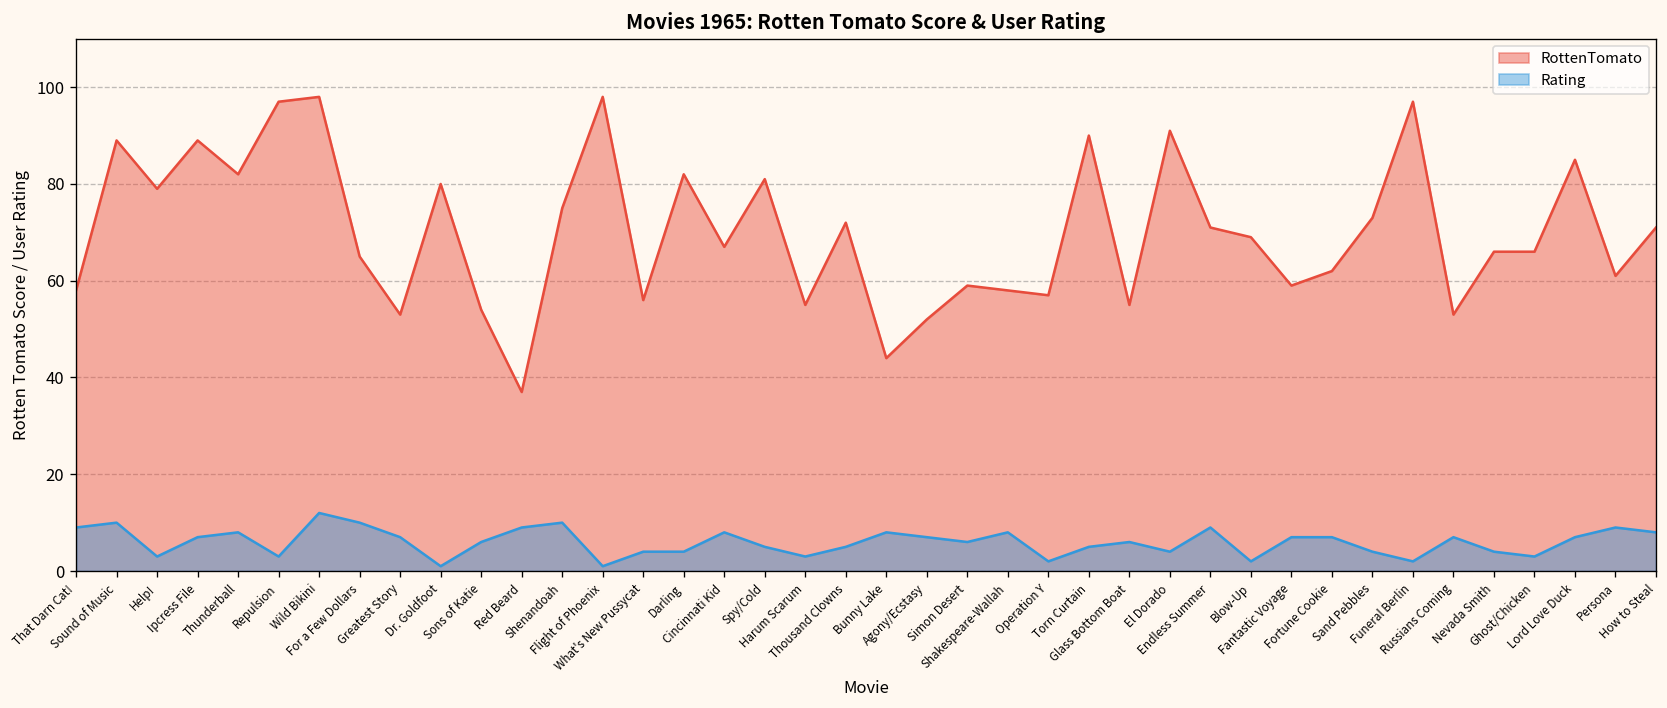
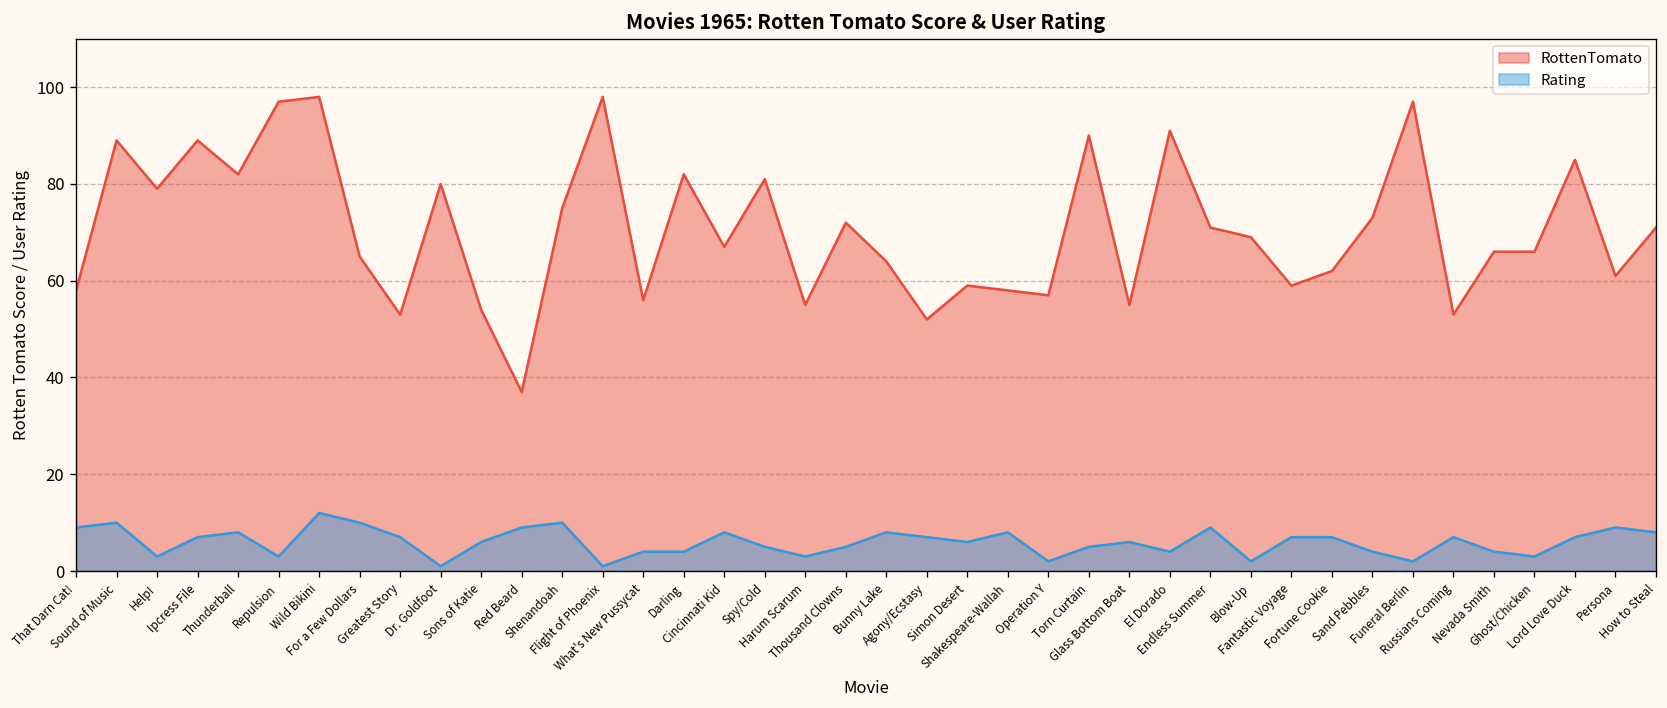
  {
    "RottenTomato": {
      "That Darn Cat!": 58,
      "Sound of Music": 89,
      "Help!": 79,
      "Ipcress File": 89,
      "Thunderball": 82,
      "Repulsion": 97,
      "Wild Bikini": 98,
      "For a Few Dollars": 65,
      "Greatest Story": 53,
      "Dr. Goldfoot": 80,
      "Sons of Katie": 54,
      "Red Beard": 37,
      "Shenandoah": 75,
      "Flight of Phoenix": 98,
      "What's New Pussycat": 56,
      "Darling": 82,
      "Cincinnati Kid": 67,
      "Spy/Cold": 81,
      "Harum Scarum": 55,
      "Thousand Clowns": 72,
-     "Bunny Lake": 44,
+     "Bunny Lake": 64,
      "Agony/Ecstasy": 52,
      "Simon Desert": 59,
      "Shakespeare-Wallah": 58,
      "Operation Y": 57,
      "Torn Curtain": 90,
      "Glass Bottom Boat": 55,
      "El Dorado": 91,
      "Endless Summer": 71,
      "Blow-Up": 69,
      "Fantastic Voyage": 59,
      "Fortune Cookie": 62,
      "Sand Pebbles": 73,
      "Funeral Berlin": 97,
      "Russians Coming": 53,
      "Nevada Smith": 66,
      "Ghost/Chicken": 66,
      "Lord Love Duck": 85,
      "Persona": 61,
      "How to Steal": 71
    },
    "Rating": {
      "That Darn Cat!": 9,
      "Sound of Music": 10,
      "Help!": 3,
      "Ipcress File": 7,
      "Thunderball": 8,
      "Repulsion": 3,
      "Wild Bikini": 12,
      "For a Few Dollars": 10,
      "Greatest Story": 7,
      "Dr. Goldfoot": 1,
      "Sons of Katie": 6,
      "Red Beard": 9,
      "Shenandoah": 10,
      "Flight of Phoenix": 1,
      "What's New Pussycat": 4,
      "Darling": 4,
      "Cincinnati Kid": 8,
      "Spy/Cold": 5,
      "Harum Scarum": 3,
      "Thousand Clowns": 5,
      "Bunny Lake": 8,
      "Agony/Ecstasy": 7,
      "Simon Desert": 6,
      "Shakespeare-Wallah": 8,
      "Operation Y": 2,
      "Torn Curtain": 5,
      "Glass Bottom Boat": 6,
      "El Dorado": 4,
      "Endless Summer": 9,
      "Blow-Up": 2,
      "Fantastic Voyage": 7,
      "Fortune Cookie": 7,
      "Sand Pebbles": 4,
      "Funeral Berlin": 2,
      "Russians Coming": 7,
      "Nevada Smith": 4,
      "Ghost/Chicken": 3,
      "Lord Love Duck": 7,
      "Persona": 9,
      "How to Steal": 8
    }
  }
